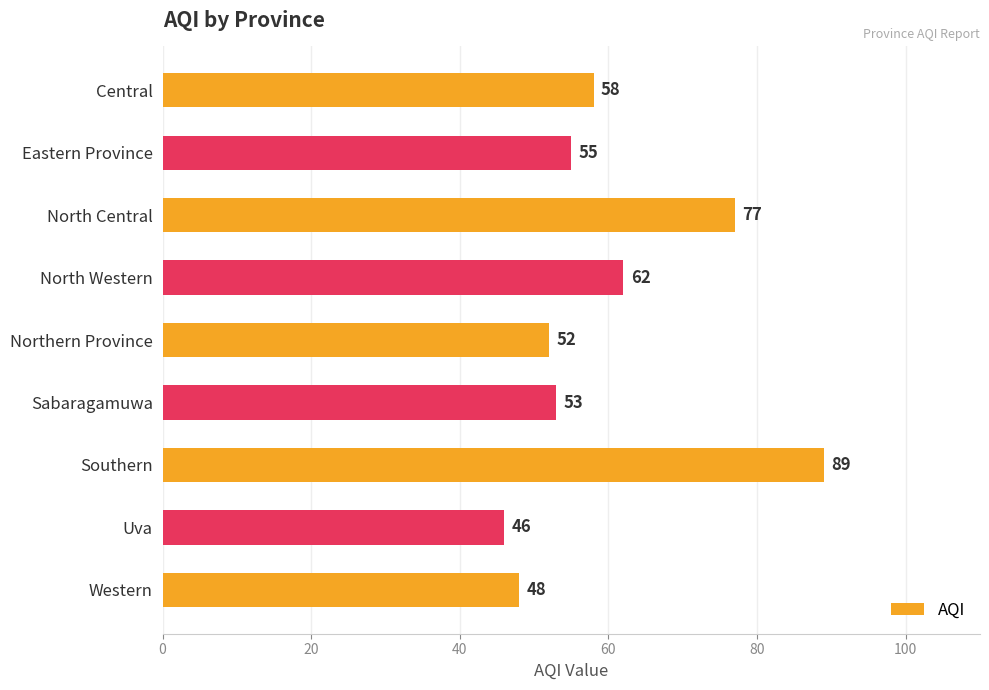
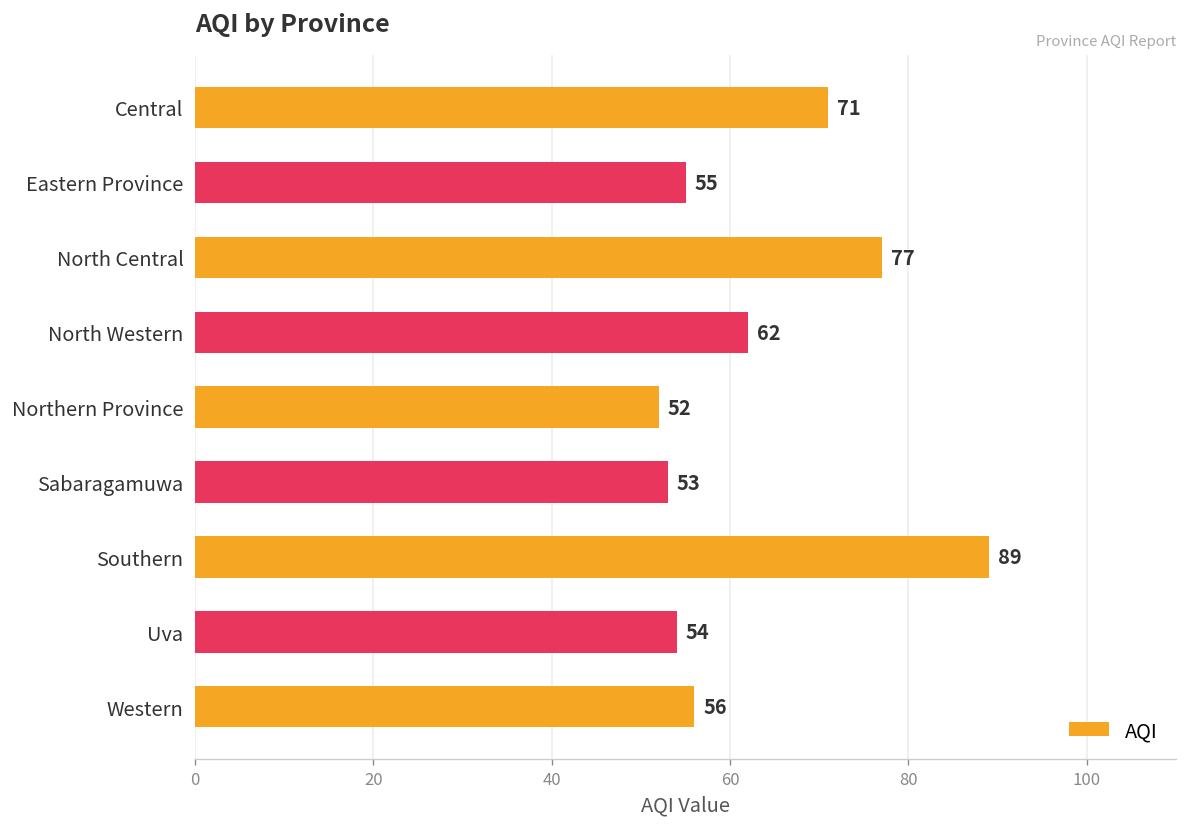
  {
-   "Central": 58,
+   "Central": 71,
    "Eastern Province": 55,
    "North Central": 77,
    "North Western": 62,
    "Northern Province": 52,
    "Sabaragamuwa": 53,
    "Southern": 89,
-   "Uva": 46,
-   "Western": 48
+   "Uva": 54,
+   "Western": 56
  }
